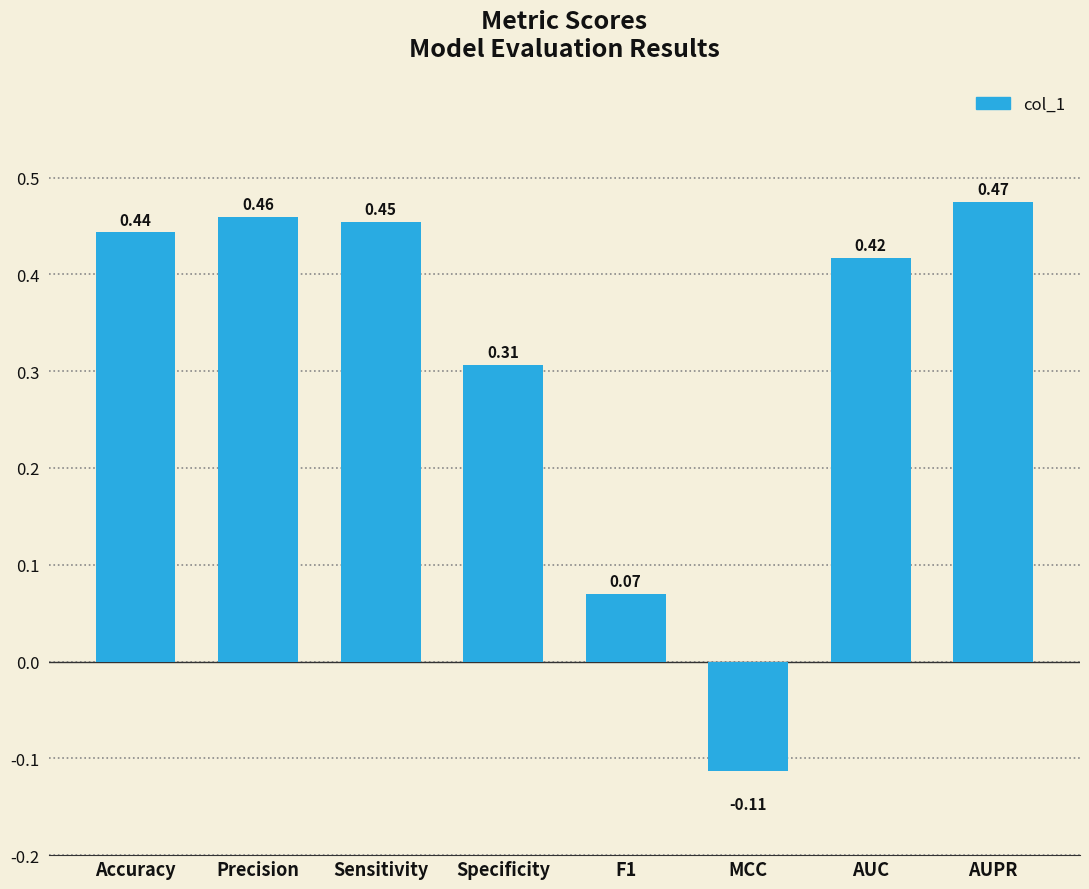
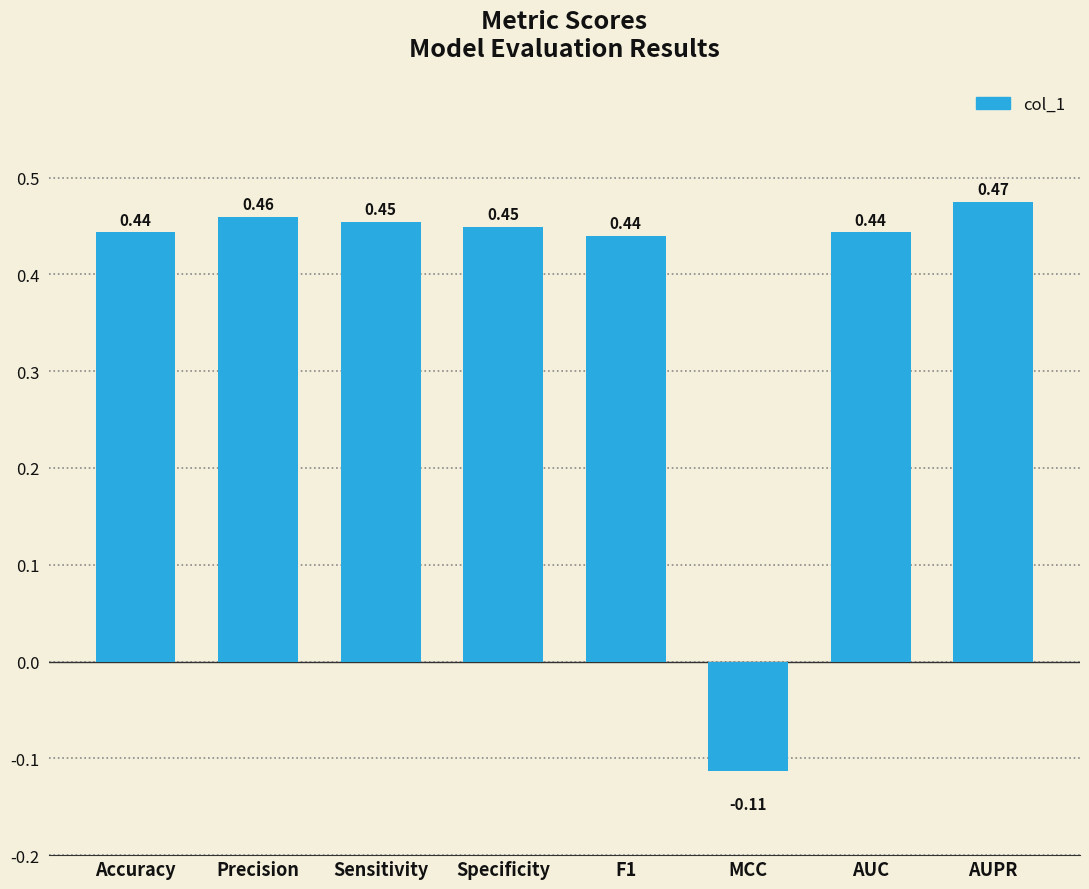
  {
    "Accuracy": 0.44,
    "Precision": 0.46,
    "Sensitivity": 0.45,
-   "Specificity": 0.31,
-   "F1": 0.07,
+   "Specificity": 0.45,
+   "F1": 0.44,
    "MCC": -0.11,
-   "AUC": 0.42,
+   "AUC": 0.44,
    "AUPR": 0.47
  }
